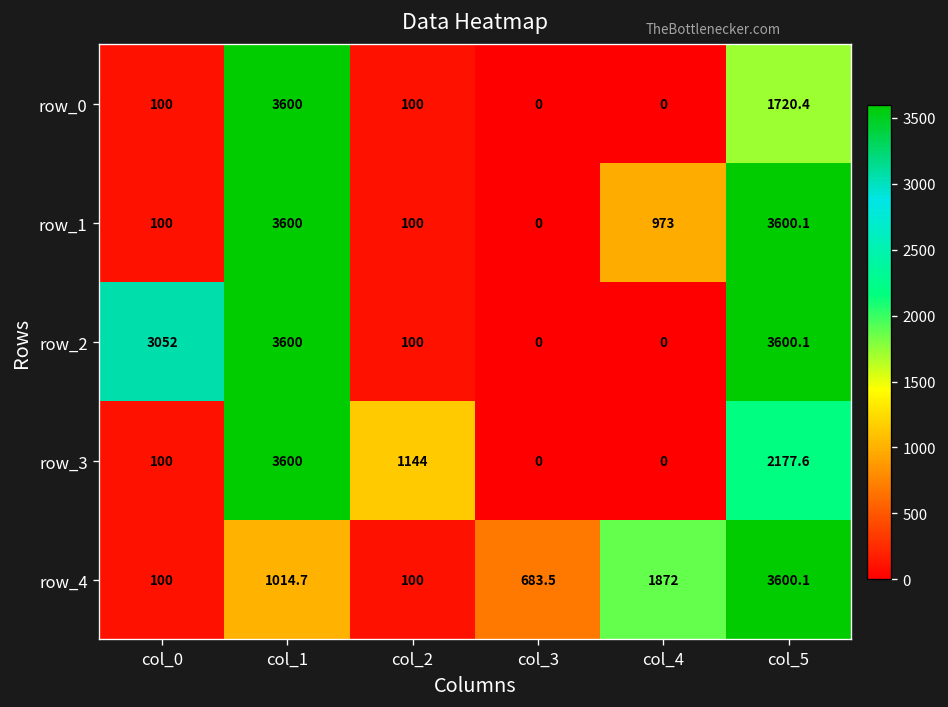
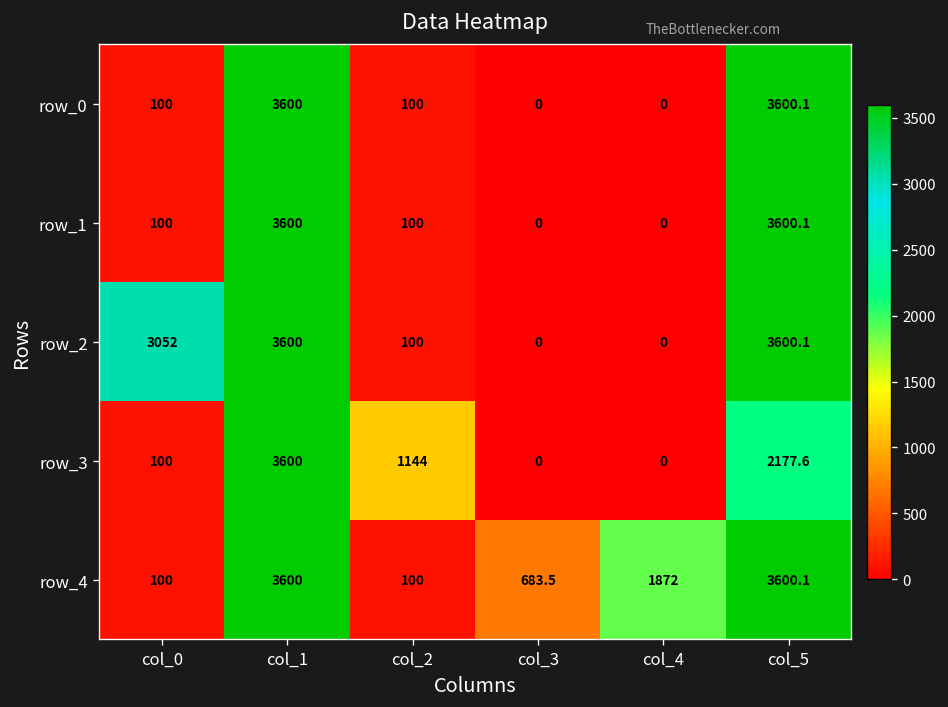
  {
    "row_0": {
      "col_0": 100,
      "col_1": 3600,
      "col_2": 100,
      "col_3": 0,
      "col_4": 0,
-     "col_5": 1720.4
+     "col_5": 3600.1
    },
    "row_1": {
      "col_0": 100,
      "col_1": 3600,
      "col_2": 100,
      "col_3": 0,
-     "col_4": 973,
+     "col_4": 0,
      "col_5": 3600.1
    },
    "row_2": {
      "col_0": 3052,
      "col_1": 3600,
      "col_2": 100,
      "col_3": 0,
      "col_4": 0,
      "col_5": 3600.1
    },
    "row_3": {
      "col_0": 100,
      "col_1": 3600,
      "col_2": 1144,
      "col_3": 0,
      "col_4": 0,
      "col_5": 2177.6
    },
    "row_4": {
      "col_0": 100,
-     "col_1": 1014.7,
+     "col_1": 3600,
      "col_2": 100,
      "col_3": 683.5,
      "col_4": 1872,
      "col_5": 3600.1
    }
  }
